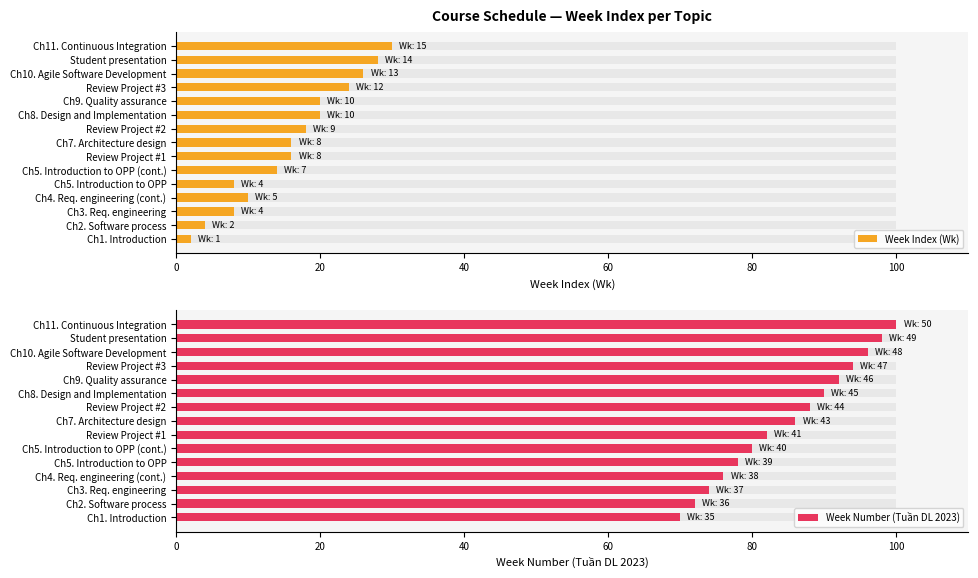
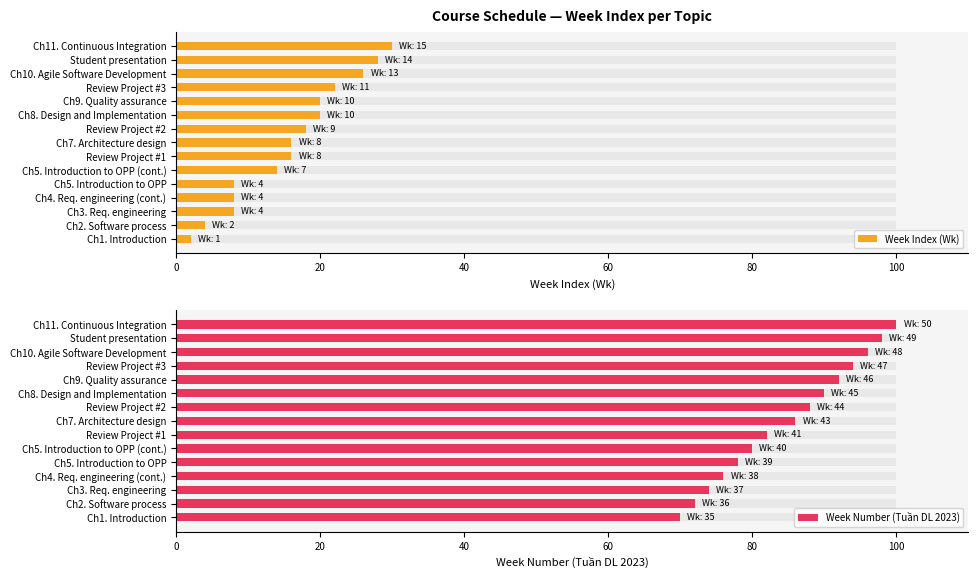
  {
    "Course Schedule — Week Index per Topic": {
      "Week Index (Wk)": {
-       "Review Project #3": 12,
-       "Ch4. Req. engineering (cont.)": 5
+       "Review Project #3": 11,
+       "Ch4. Req. engineering (cont.)": 4
      }
    }
  }
